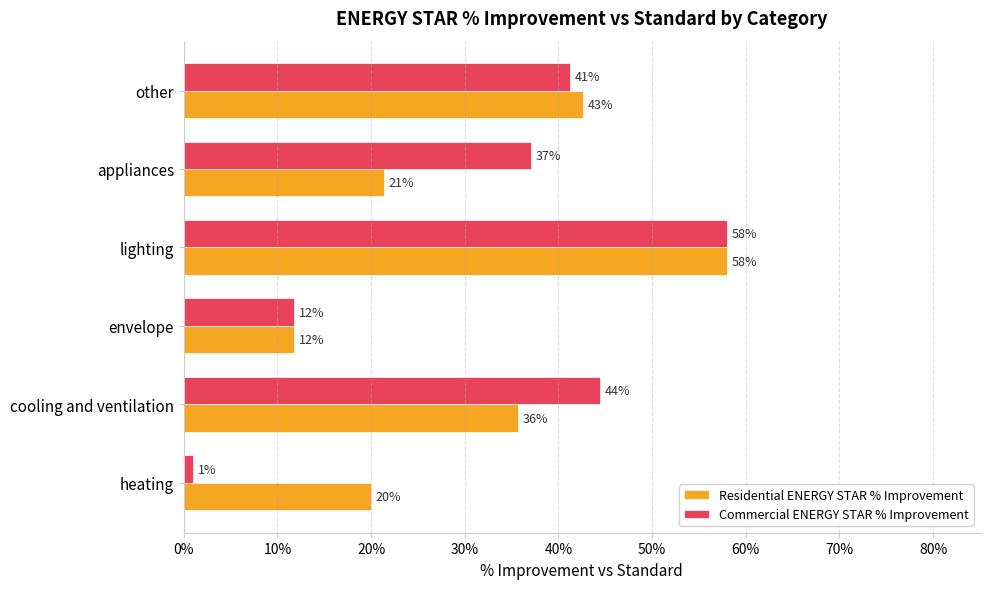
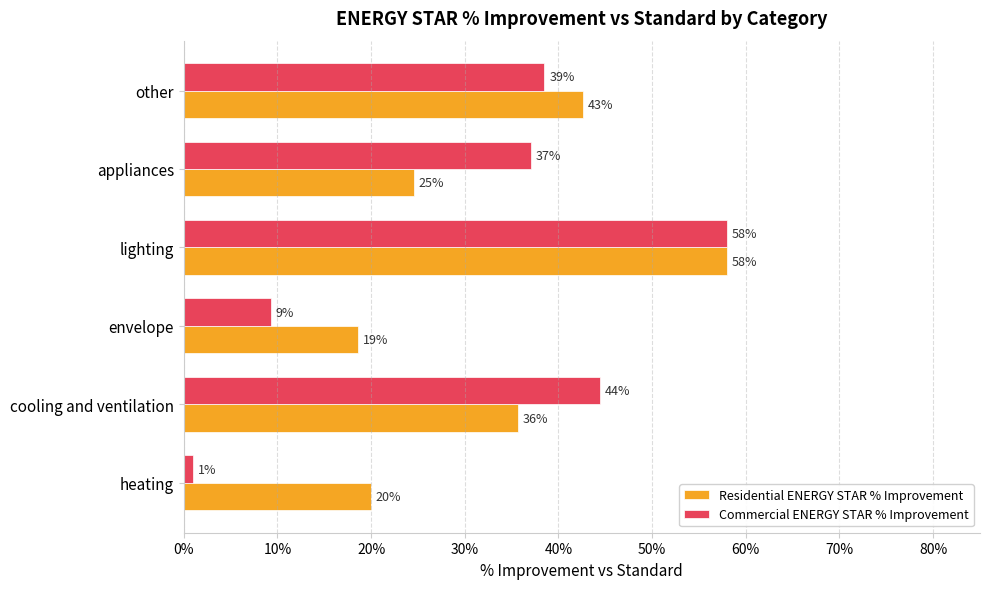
  {
    "Residential ENERGY STAR % Improvement": {
      "other": "43%",
-     "appliances": "21%",
+     "appliances": "25%",
      "lighting": "58%",
-     "envelope": "12%",
+     "envelope": "19%",
      "cooling and ventilation": "36%",
      "heating": "20%"
    },
    "Commercial ENERGY STAR % Improvement": {
-     "other": "41%",
+     "other": "39%",
      "appliances": "37%",
      "lighting": "58%",
-     "envelope": "12%",
+     "envelope": "9%",
      "cooling and ventilation": "44%",
      "heating": "1%"
    }
  }
